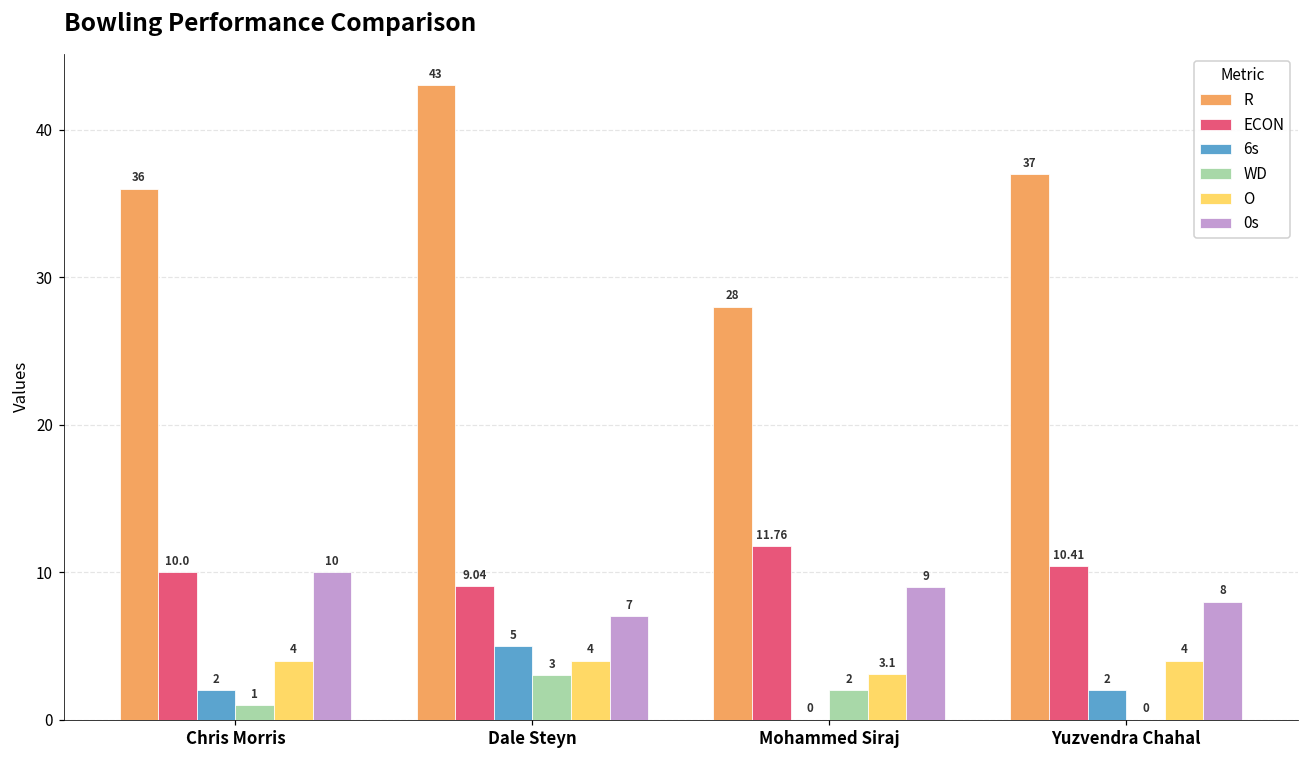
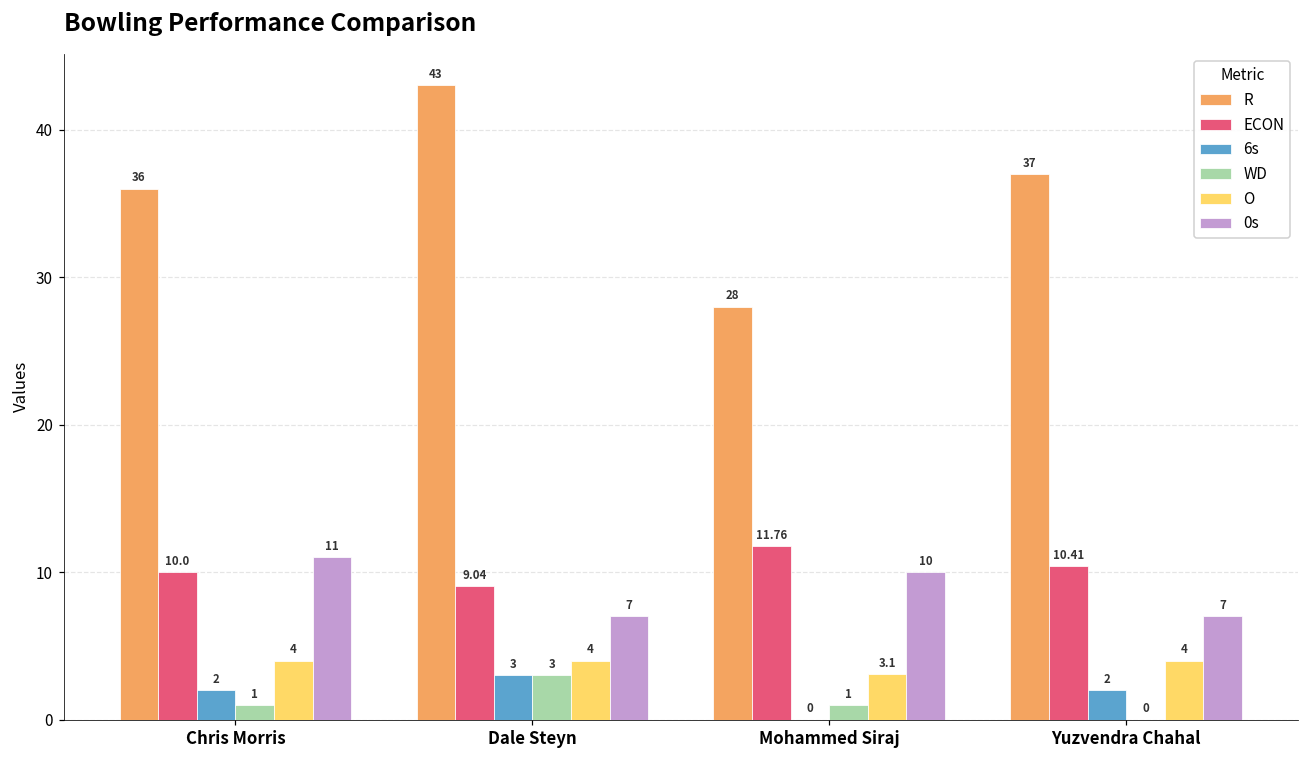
  {
    "ECON": {
      "Chris Morris": 10.0,
      "Dale Steyn": 9.04,
      "Mohammed Siraj": 11.76,
      "Yuzvendra Chahal": 10.41
    },
    "6s": {
      "Chris Morris": 2,
-     "Dale Steyn": 5,
+     "Dale Steyn": 3,
      "Mohammed Siraj": 0,
      "Yuzvendra Chahal": 2
    },
    "WD": {
      "Chris Morris": 1,
      "Dale Steyn": 3,
-     "Mohammed Siraj": 2,
+     "Mohammed Siraj": 1,
      "Yuzvendra Chahal": 0
    },
    "0s": {
-     "Chris Morris": 10,
+     "Chris Morris": 11,
      "Dale Steyn": 7,
-     "Mohammed Siraj": 9,
-     "Yuzvendra Chahal": 8
+     "Mohammed Siraj": 10,
+     "Yuzvendra Chahal": 7
    }
  }
